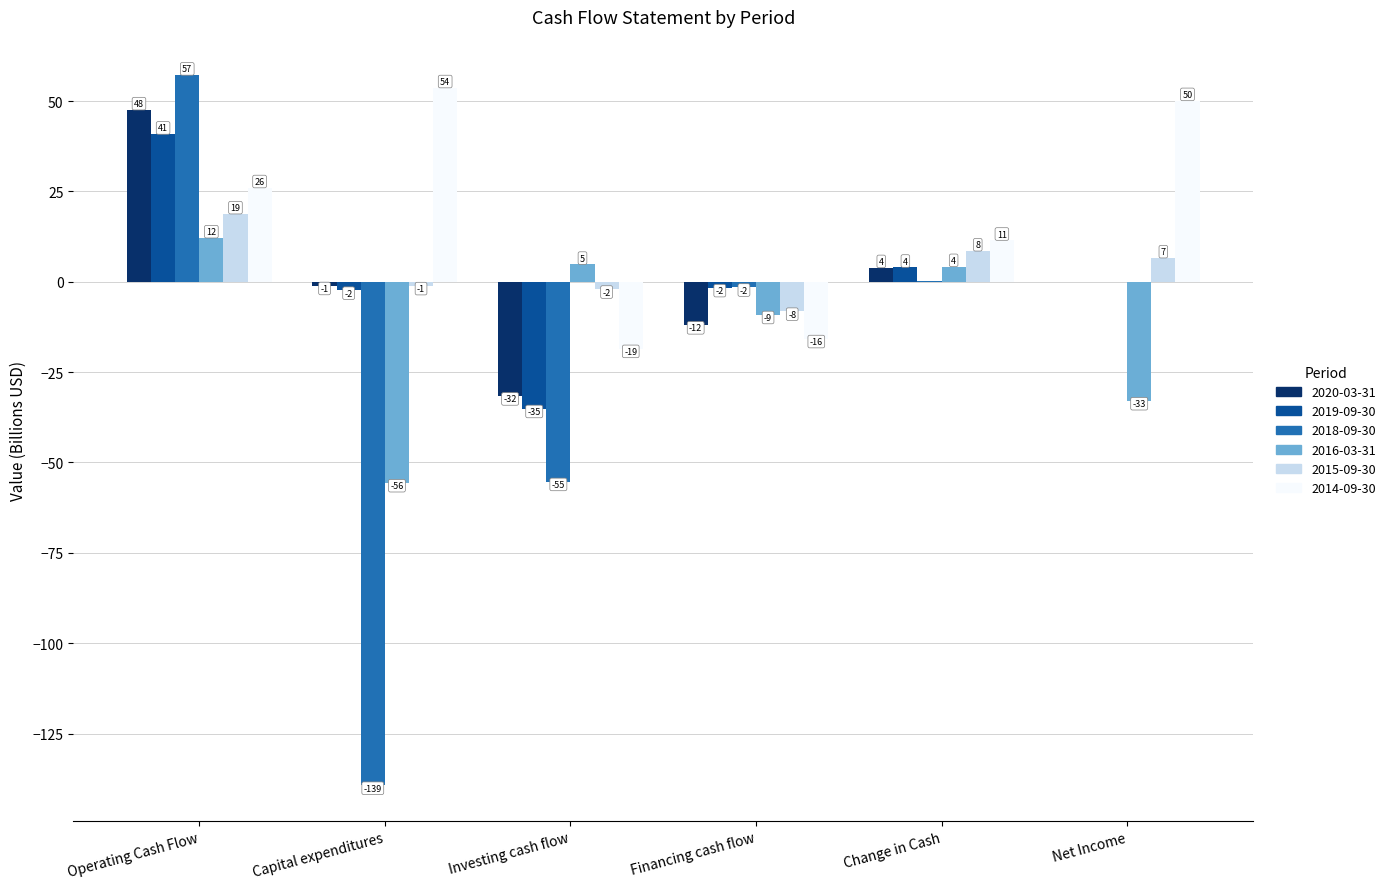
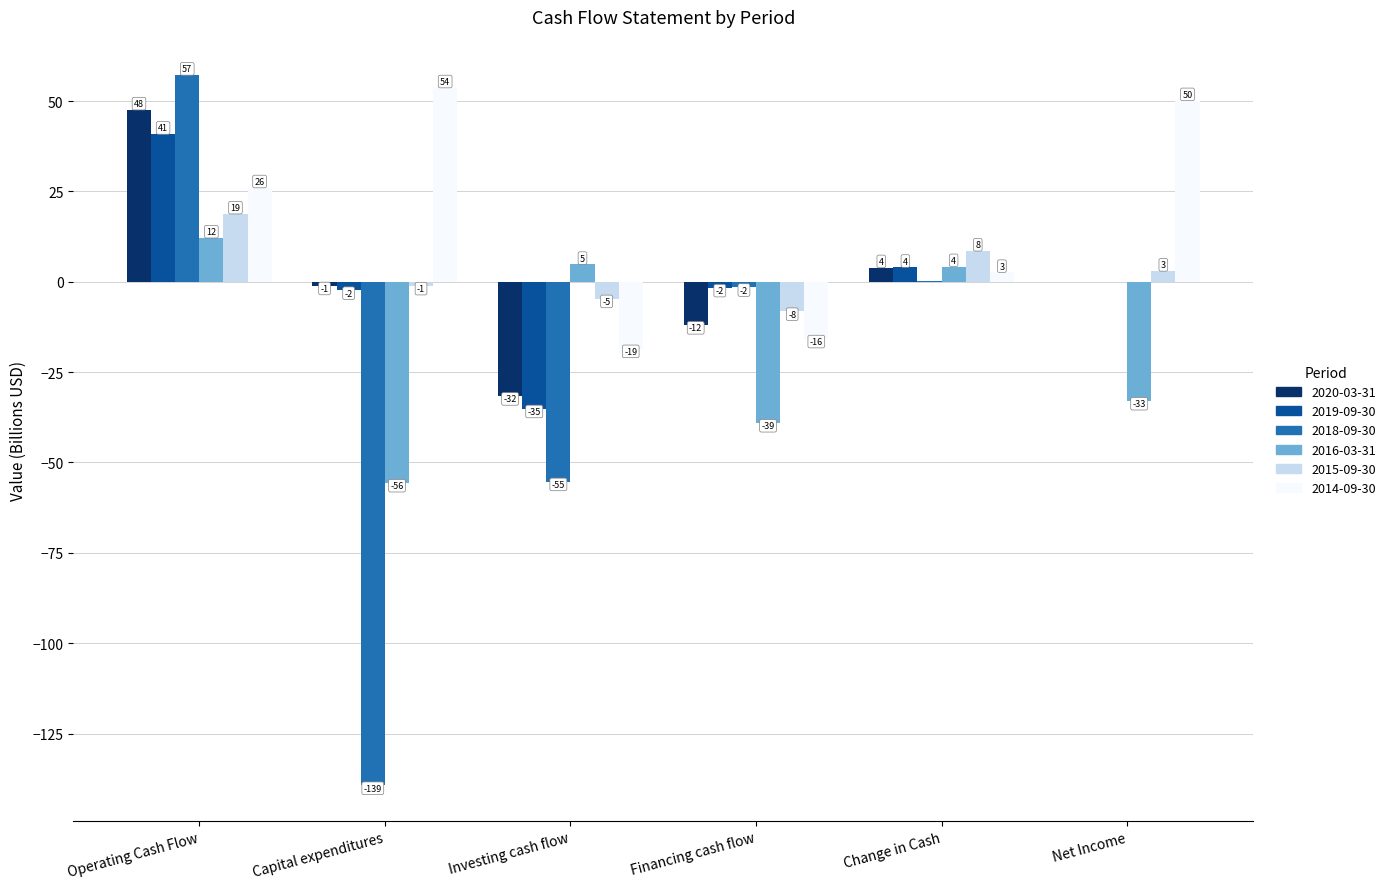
  {
    "2016-03-31": {
-     "Financing cash flow": -9
+     "Financing cash flow": -39
    },
    "2015-09-30": {
-     "Investing cash flow": -2,
-     "Net Income": 7
+     "Investing cash flow": -5,
+     "Net Income": 3
    },
    "2014-09-30": {
-     "Change in Cash": 11
+     "Change in Cash": 3
    }
  }
